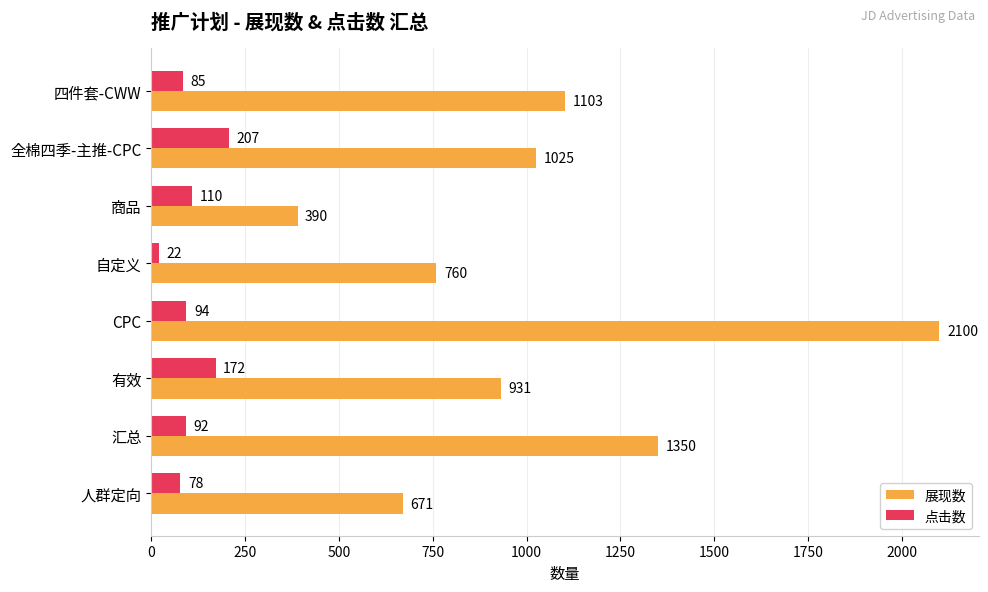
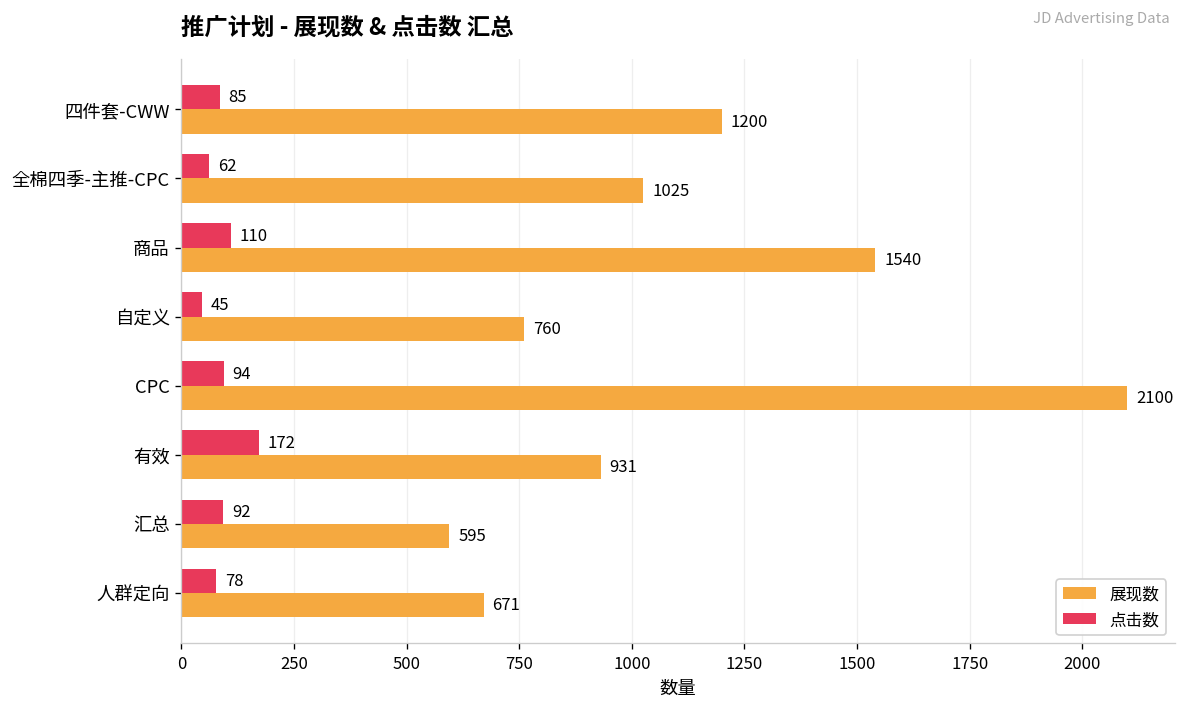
  {
    "展现数": {
-     "四件套-CWW": 1103,
+     "四件套-CWW": 1200,
      "全棉四季-主推-CPC": 1025,
-     "商品": 390,
+     "商品": 1540,
      "自定义": 760,
      "CPC": 2100,
      "有效": 931,
-     "汇总": 1350,
+     "汇总": 595,
      "人群定向": 671
    },
    "点击数": {
      "四件套-CWW": 85,
-     "全棉四季-主推-CPC": 207,
+     "全棉四季-主推-CPC": 62,
      "商品": 110,
-     "自定义": 22,
+     "自定义": 45,
      "CPC": 94,
      "有效": 172,
      "汇总": 92,
      "人群定向": 78
    }
  }
